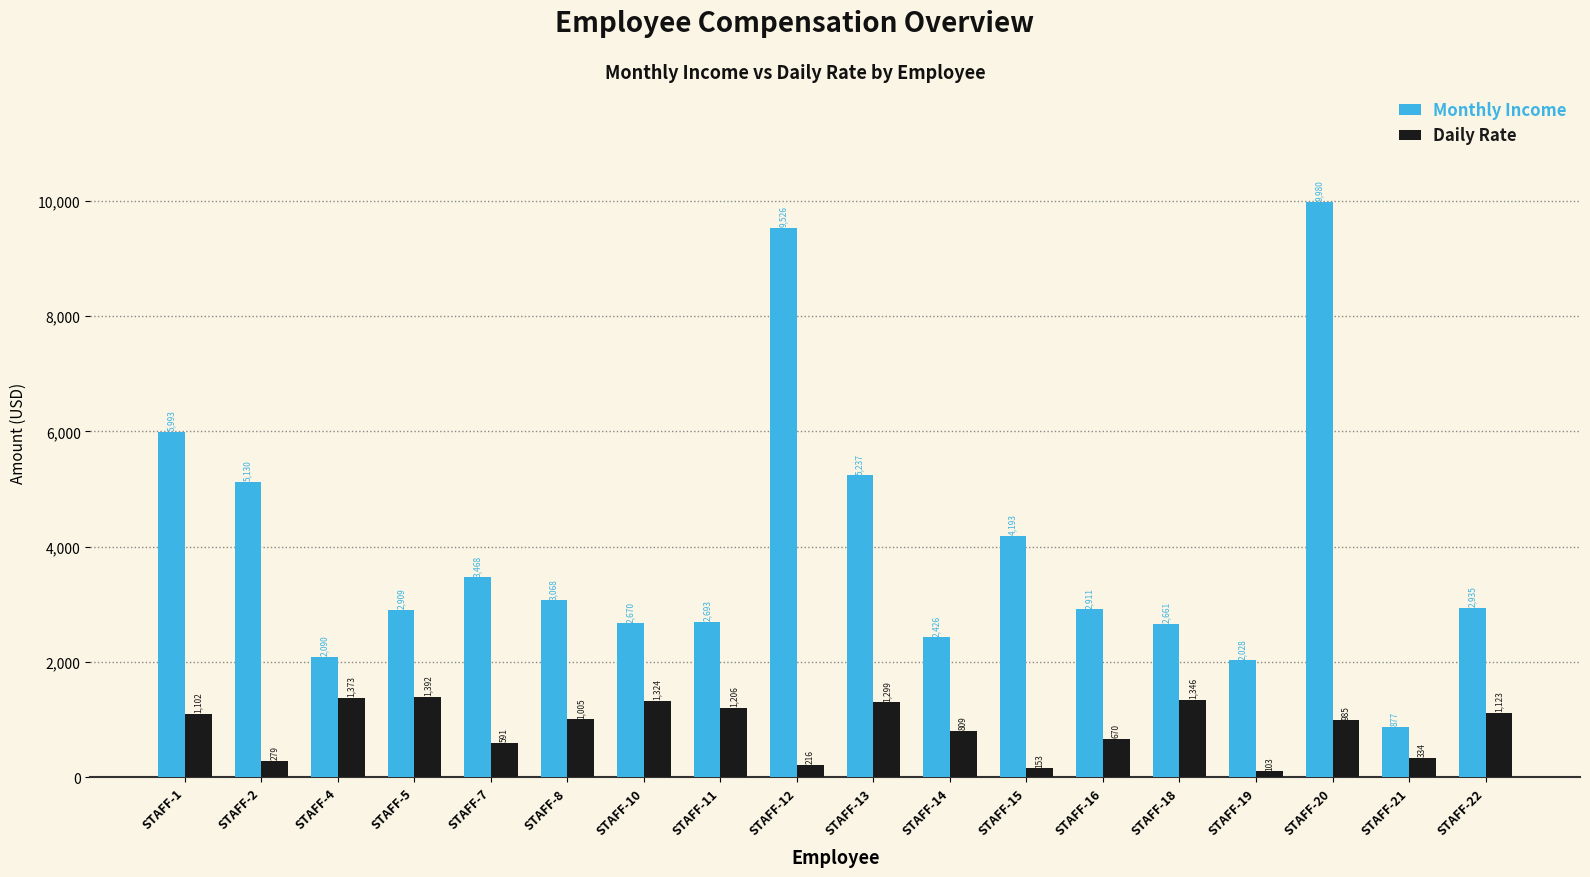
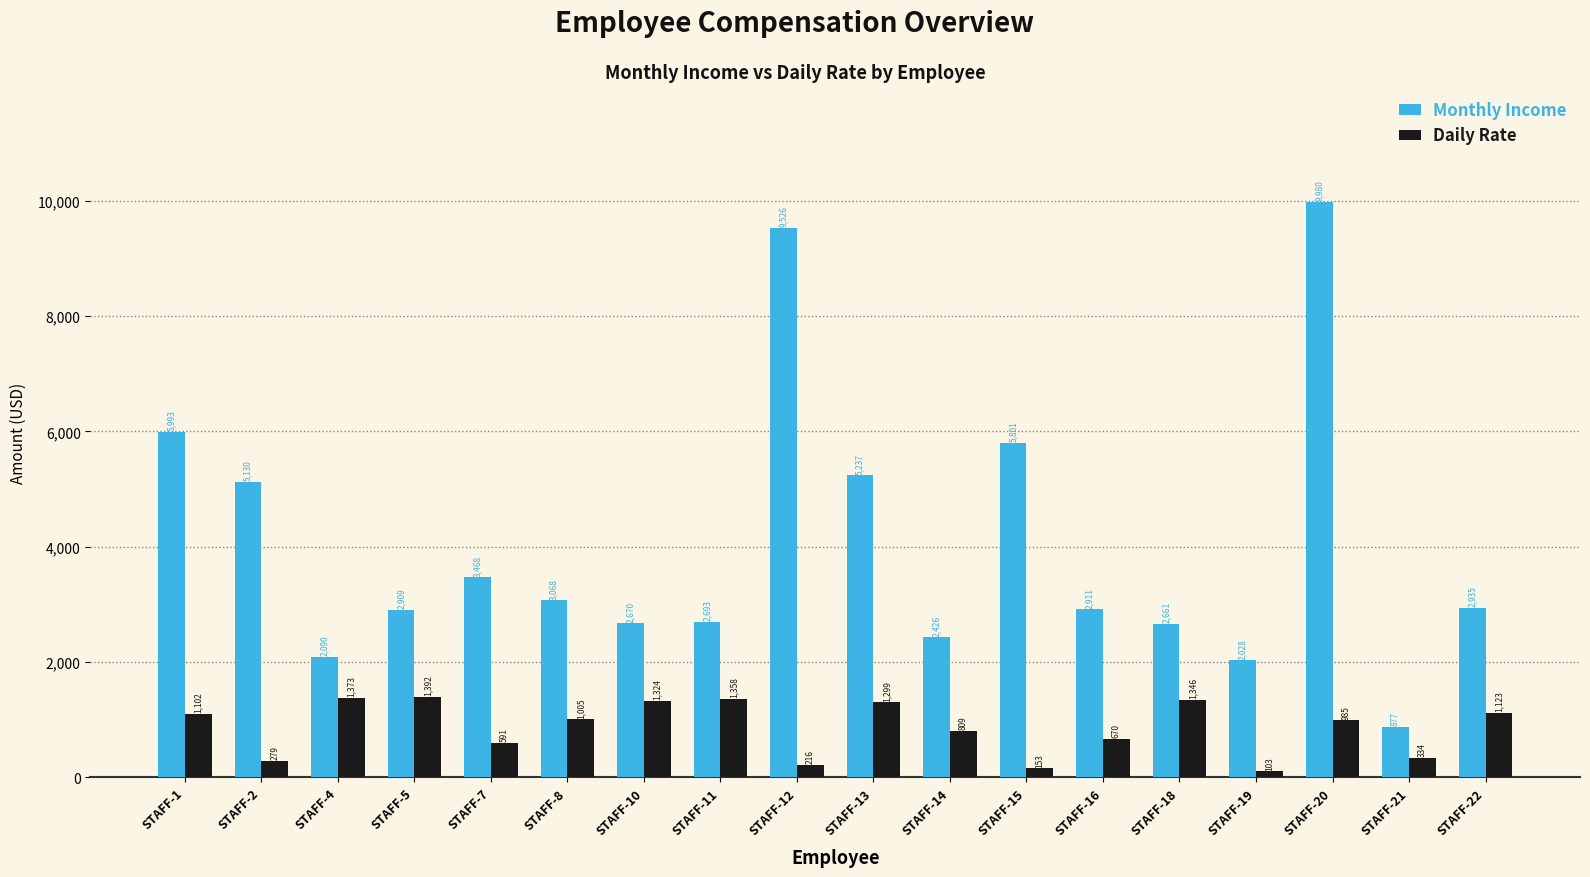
  {
    "Monthly Income": {
      "STAFF-1": "5,993",
      "STAFF-2": "5,130",
      "STAFF-4": "2,090",
      "STAFF-5": "2,909",
      "STAFF-7": "3,468",
      "STAFF-8": "3,068",
      "STAFF-10": "2,670",
      "STAFF-11": "2,693",
      "STAFF-12": "9,526",
      "STAFF-13": "5,237",
      "STAFF-14": "2,426",
-     "STAFF-15": "4,193",
+     "STAFF-15": "5,801",
      "STAFF-16": "2,911",
      "STAFF-18": "2,661",
      "STAFF-19": "2,028",
      "STAFF-20": "9,980",
      "STAFF-21": "877",
      "STAFF-22": "2,935"
    },
    "Daily Rate": {
      "STAFF-1": "1,102",
      "STAFF-2": "279",
      "STAFF-4": "1,373",
      "STAFF-5": "1,392",
      "STAFF-7": "591",
      "STAFF-8": "1,005",
      "STAFF-10": "1,324",
-     "STAFF-11": "1,206",
+     "STAFF-11": "1,358",
      "STAFF-12": "216",
      "STAFF-13": "1,299",
      "STAFF-14": "809",
      "STAFF-15": "153",
      "STAFF-16": "670",
      "STAFF-18": "1,346",
      "STAFF-19": "103",
      "STAFF-20": "985",
      "STAFF-21": "334",
      "STAFF-22": "1,123"
    }
  }
